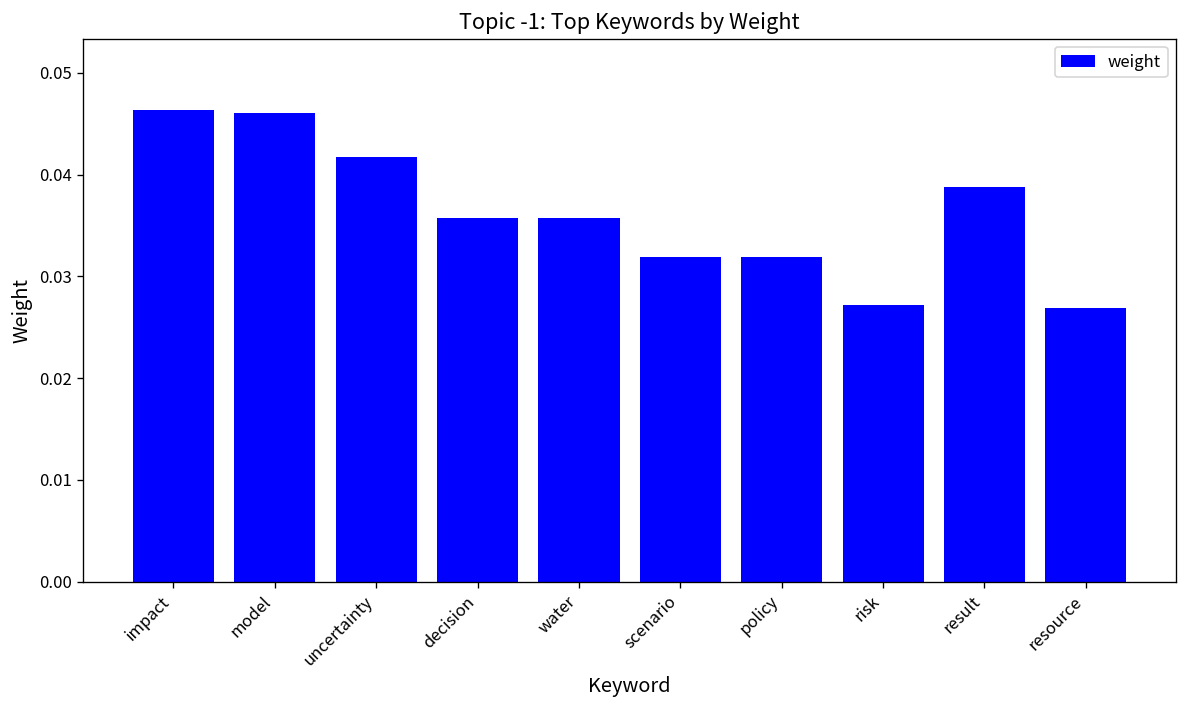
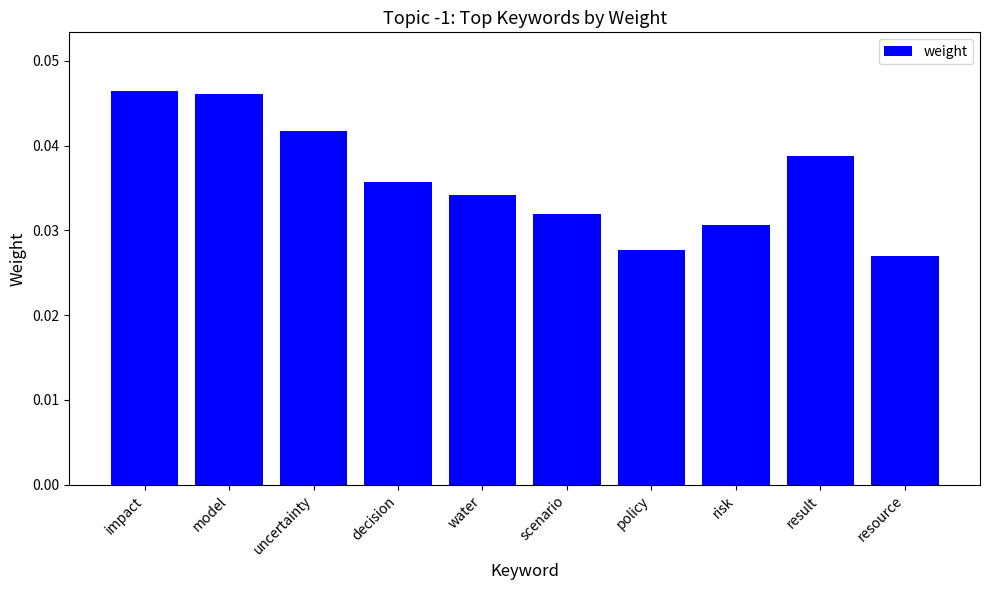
  {
    "impact": 0.046,
    "model": 0.046,
    "uncertainty": 0.042,
    "decision": 0.036,
-   "water": 0.036,
+   "water": 0.034,
    "scenario": 0.032,
-   "policy": 0.032,
-   "risk": 0.027,
+   "policy": 0.028,
+   "risk": 0.031,
    "result": 0.039,
    "resource": 0.027
  }
